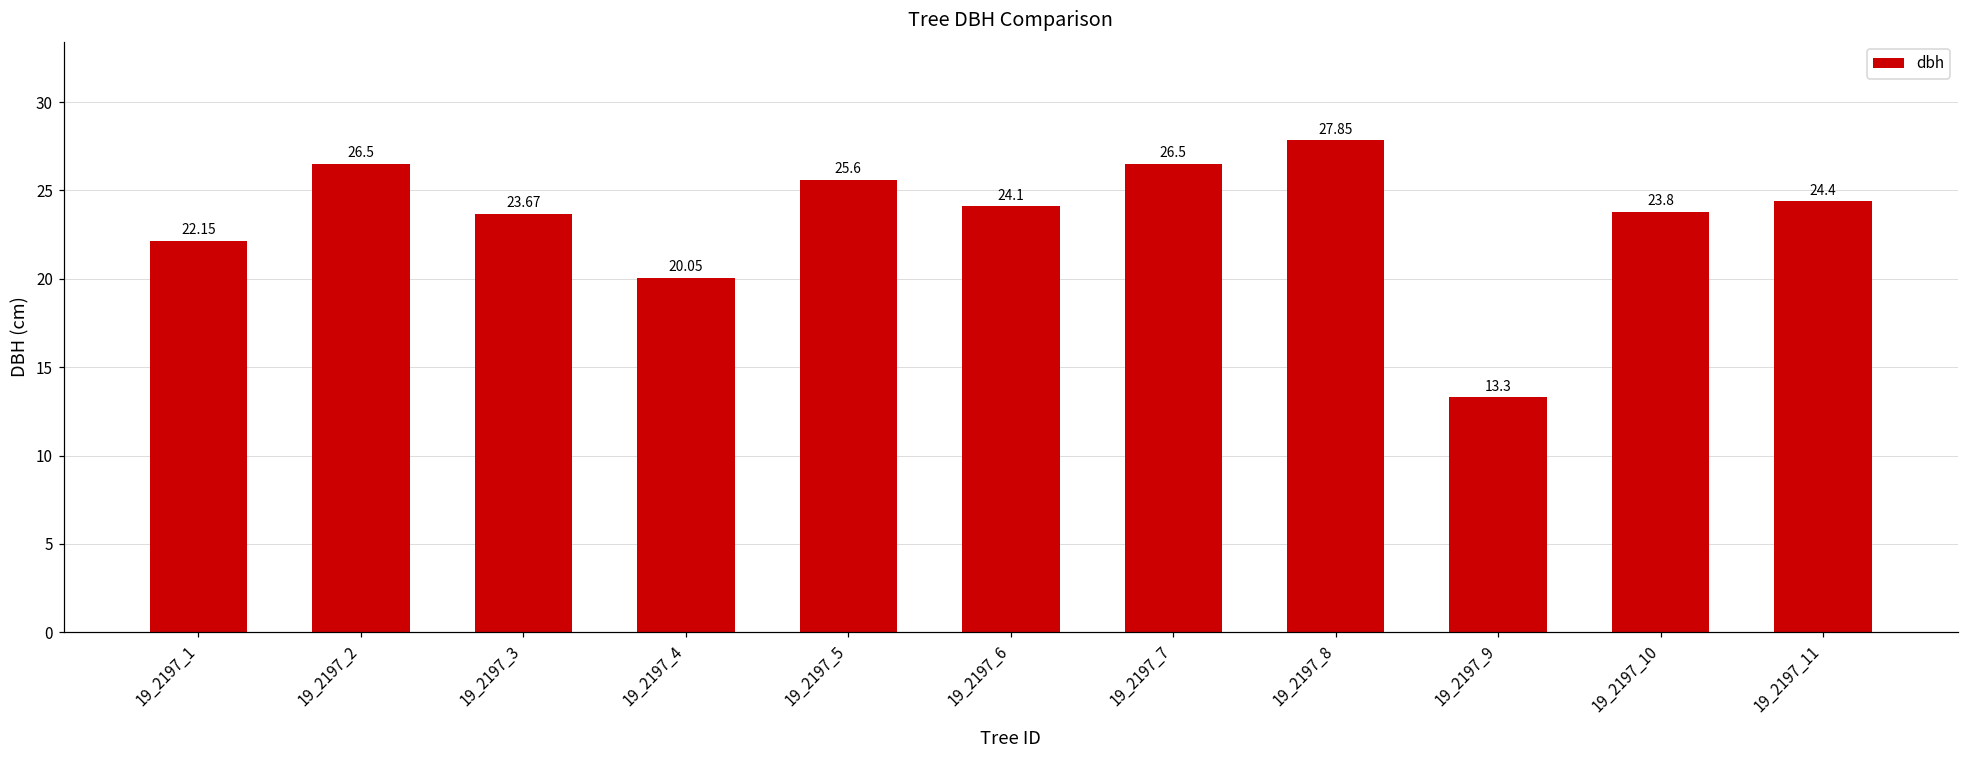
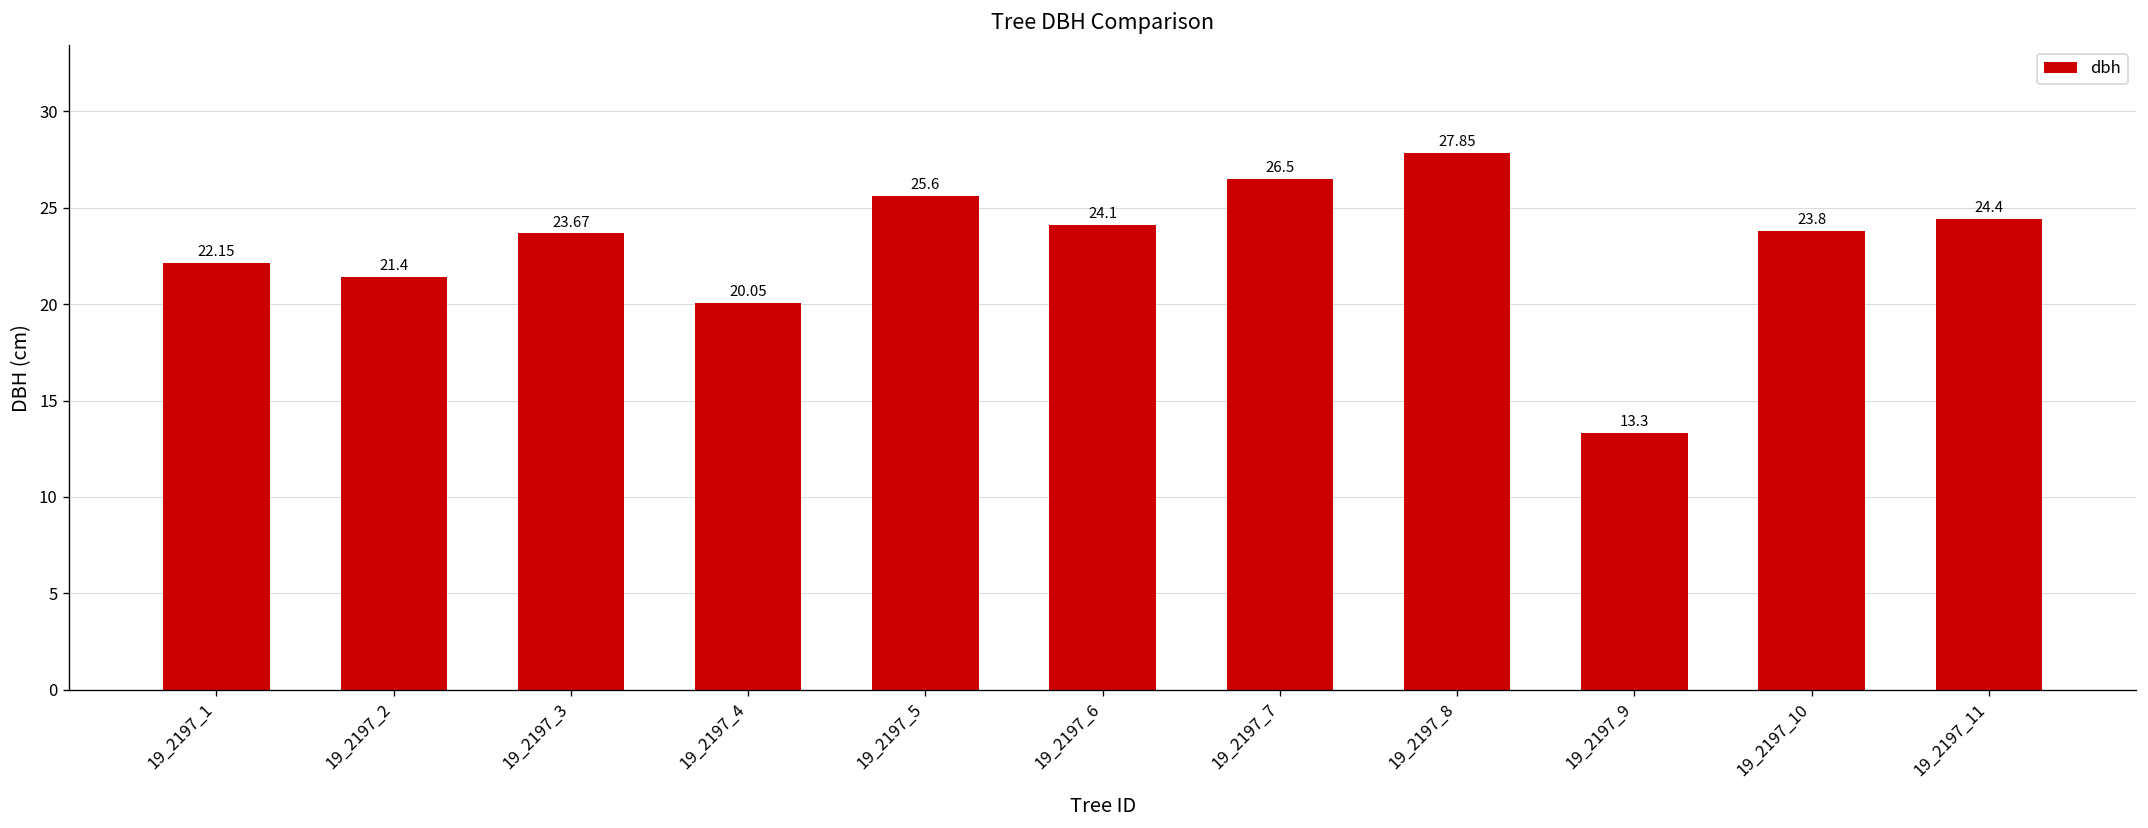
  {
    "19_2197_1": 22.15,
-   "19_2197_2": 26.5,
+   "19_2197_2": 21.4,
    "19_2197_3": 23.67,
    "19_2197_4": 20.05,
    "19_2197_5": 25.6,
    "19_2197_6": 24.1,
    "19_2197_7": 26.5,
    "19_2197_8": 27.85,
    "19_2197_9": 13.3,
    "19_2197_10": 23.8,
    "19_2197_11": 24.4
  }
